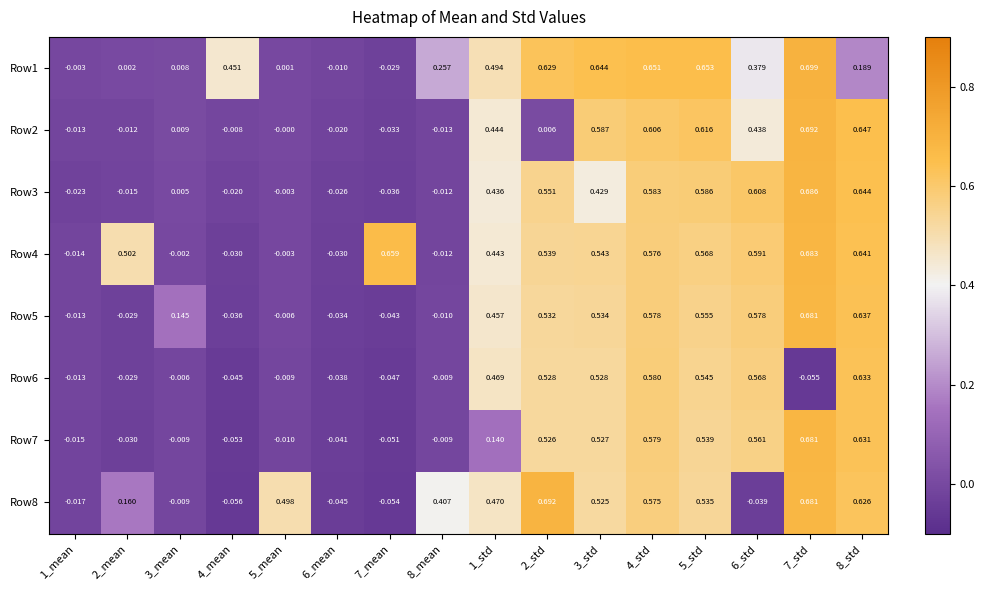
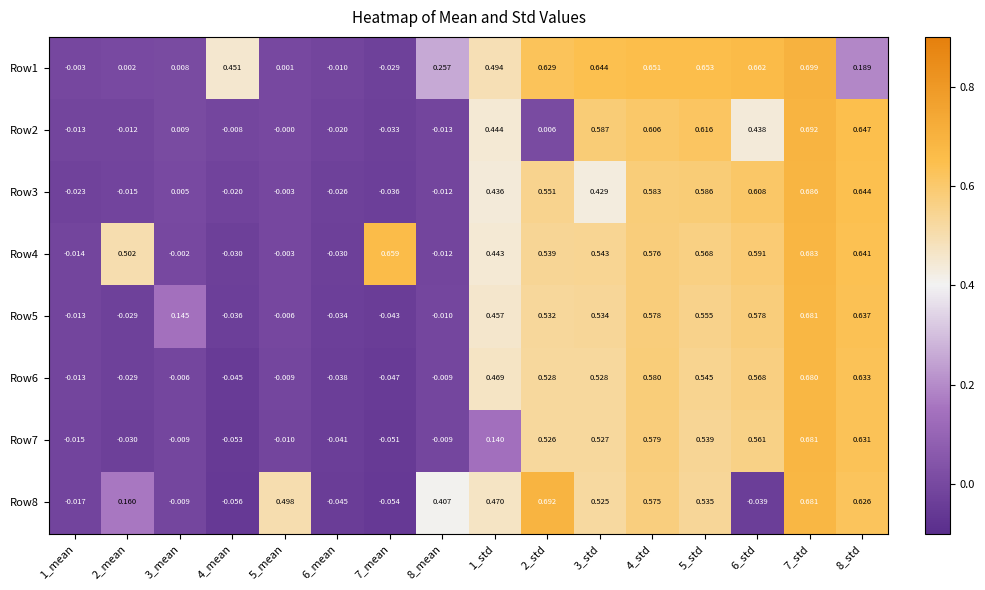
  {
    "Row1": {
      "1_mean": -0.003,
      "2_mean": 0.002,
      "3_mean": 0.008,
      "4_mean": 0.451,
      "5_mean": 0.001,
      "6_mean": -0.010,
      "7_mean": -0.029,
      "8_mean": 0.257,
      "1_std": 0.494,
      "2_std": 0.629,
      "3_std": 0.644,
      "4_std": 0.651,
      "5_std": 0.653,
-     "6_std": 0.379,
+     "6_std": 0.662,
      "7_std": 0.699,
      "8_std": 0.189
    },
    "Row2": {
      "1_mean": -0.013,
      "2_mean": -0.012,
      "3_mean": 0.009,
      "4_mean": -0.008,
      "5_mean": -0.000,
      "6_mean": -0.020,
      "7_mean": -0.033,
      "8_mean": -0.013,
      "1_std": 0.444,
      "2_std": 0.006,
      "3_std": 0.587,
      "4_std": 0.606,
      "5_std": 0.616,
      "6_std": 0.438,
      "7_std": 0.692,
      "8_std": 0.647
    },
    "Row3": {
      "1_mean": -0.023,
      "2_mean": -0.015,
      "3_mean": 0.005,
      "4_mean": -0.020,
      "5_mean": -0.003,
      "6_mean": -0.026,
      "7_mean": -0.036,
      "8_mean": -0.012,
      "1_std": 0.436,
      "2_std": 0.551,
      "3_std": 0.429,
      "4_std": 0.583,
      "5_std": 0.586,
      "6_std": 0.608,
      "7_std": 0.686,
      "8_std": 0.644
    },
    "Row4": {
      "1_mean": -0.014,
      "2_mean": 0.502,
      "3_mean": -0.002,
      "4_mean": -0.030,
      "5_mean": -0.003,
      "6_mean": -0.030,
      "7_mean": 0.659,
      "8_mean": -0.012,
      "1_std": 0.443,
      "2_std": 0.539,
      "3_std": 0.543,
      "4_std": 0.576,
      "5_std": 0.568,
      "6_std": 0.591,
      "7_std": 0.683,
      "8_std": 0.641
    },
    "Row5": {
      "1_mean": -0.013,
      "2_mean": -0.029,
      "3_mean": 0.145,
      "4_mean": -0.036,
      "5_mean": -0.006,
      "6_mean": -0.034,
      "7_mean": -0.043,
      "8_mean": -0.010,
      "1_std": 0.457,
      "2_std": 0.532,
      "3_std": 0.534,
      "4_std": 0.578,
      "5_std": 0.555,
      "6_std": 0.578,
      "7_std": 0.681,
      "8_std": 0.637
    },
    "Row6": {
      "1_mean": -0.013,
      "2_mean": -0.029,
      "3_mean": -0.006,
      "4_mean": -0.045,
      "5_mean": -0.009,
      "6_mean": -0.038,
      "7_mean": -0.047,
      "8_mean": -0.009,
      "1_std": 0.469,
      "2_std": 0.528,
      "3_std": 0.528,
      "4_std": 0.580,
      "5_std": 0.545,
      "6_std": 0.568,
-     "7_std": -0.055,
+     "7_std": 0.680,
      "8_std": 0.633
    },
    "Row7": {
      "1_mean": -0.015,
      "2_mean": -0.030,
      "3_mean": -0.009,
      "4_mean": -0.053,
      "5_mean": -0.010,
      "6_mean": -0.041,
      "7_mean": -0.051,
      "8_mean": -0.009,
      "1_std": 0.140,
      "2_std": 0.526,
      "3_std": 0.527,
      "4_std": 0.579,
      "5_std": 0.539,
      "6_std": 0.561,
      "7_std": 0.681,
      "8_std": 0.631
    },
    "Row8": {
      "1_mean": -0.017,
      "2_mean": 0.160,
      "3_mean": -0.009,
      "4_mean": -0.056,
      "5_mean": 0.498,
      "6_mean": -0.045,
      "7_mean": -0.054,
      "8_mean": 0.407,
      "1_std": 0.470,
      "2_std": 0.692,
      "3_std": 0.525,
      "4_std": 0.575,
      "5_std": 0.535,
      "6_std": -0.039,
      "7_std": 0.681,
      "8_std": 0.626
    }
  }
